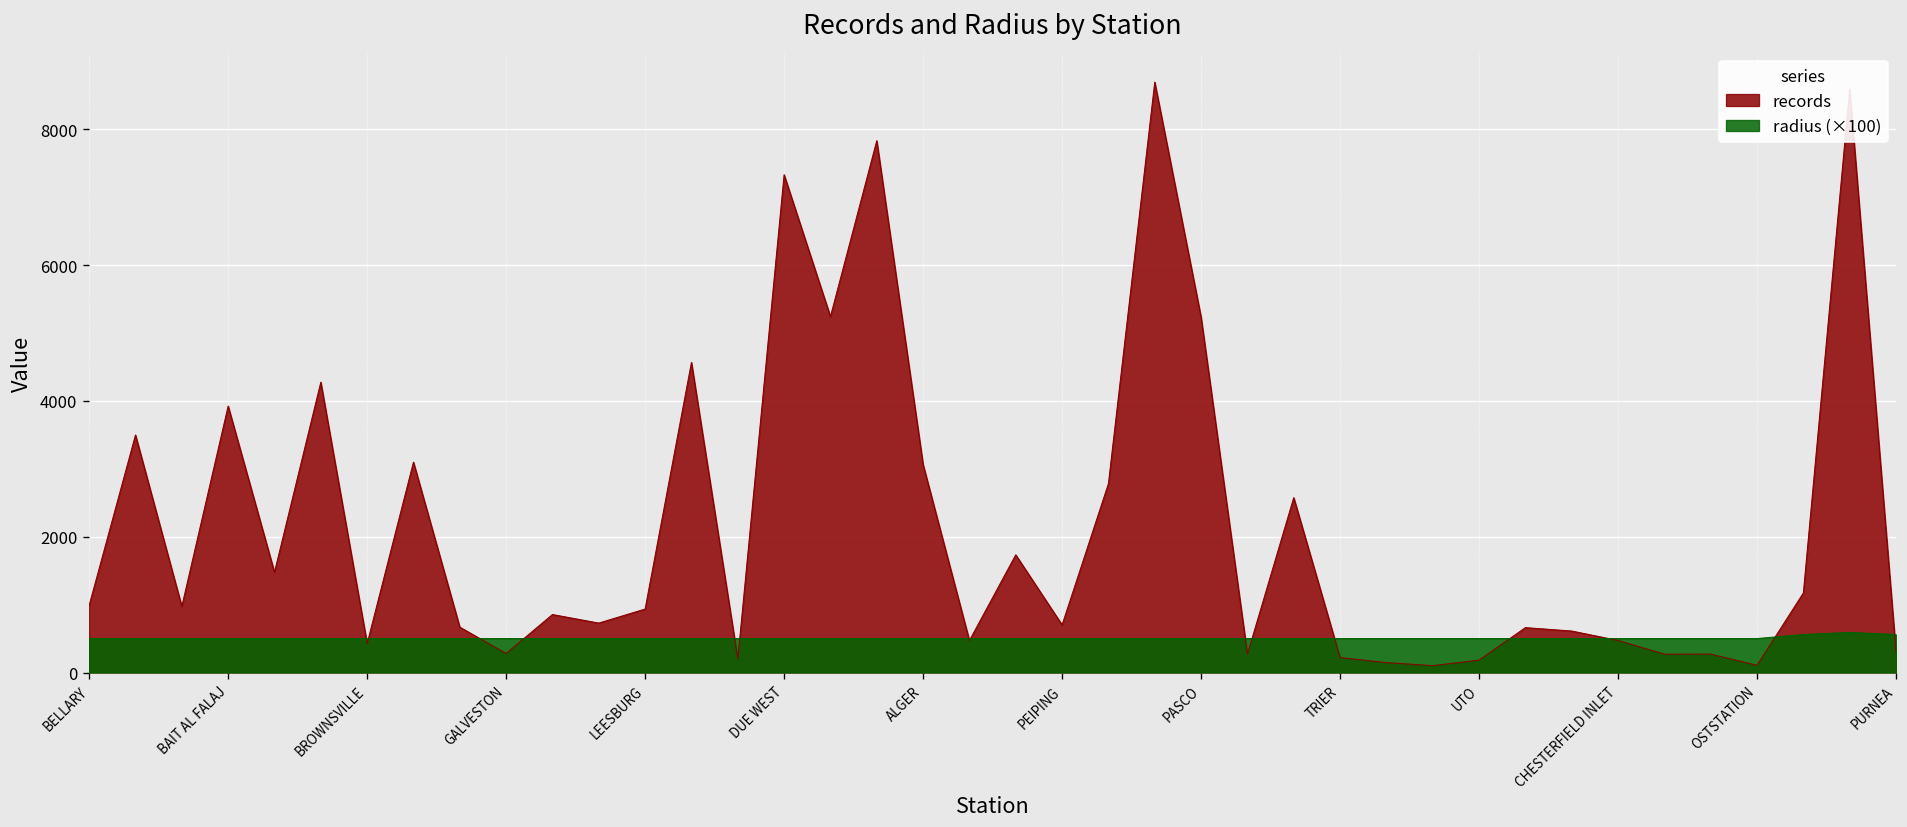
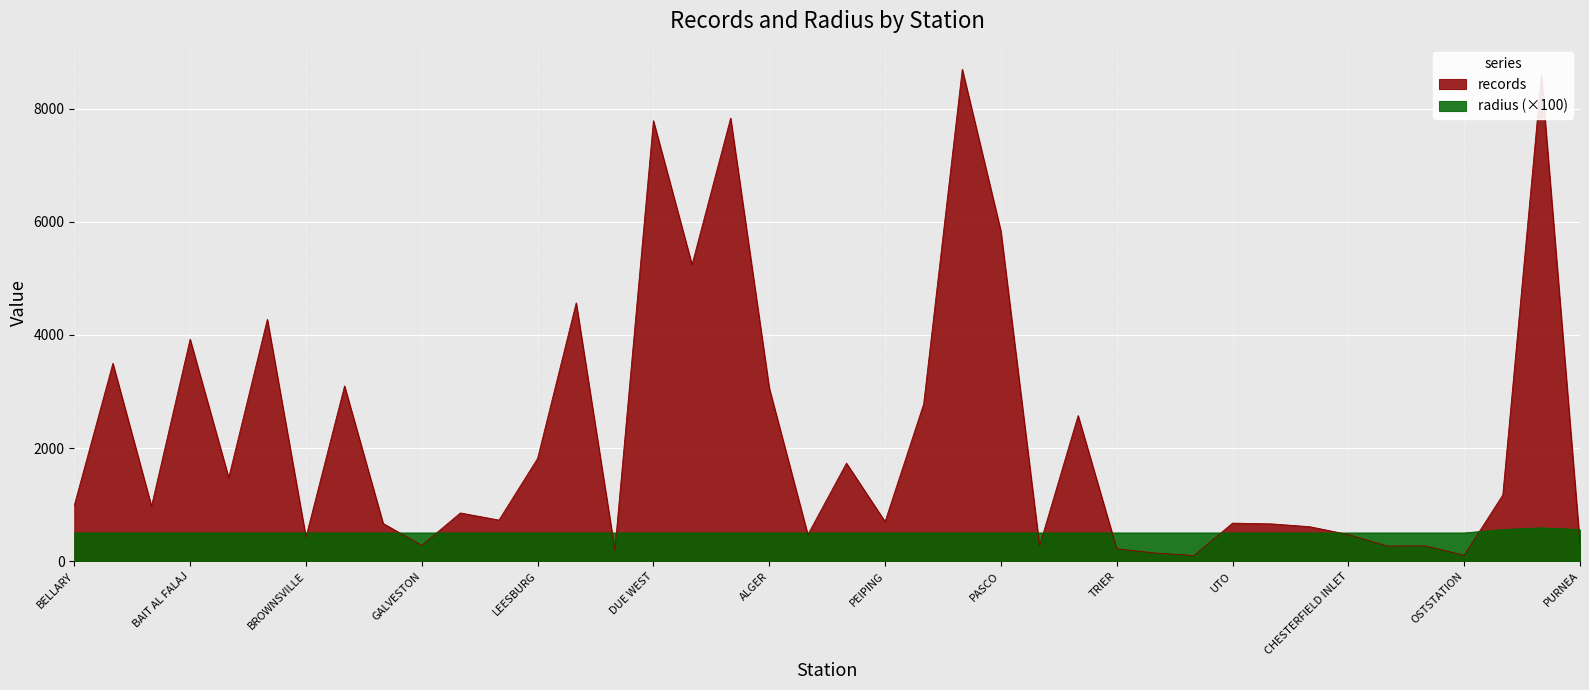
  {
    "records": {
      "BELLARY": 1000,
      "BAIT AL FALAJ": 3900,
      "BROWNSVILLE": 400,
      "GALVESTON": 300,
-     "LEESBURG": 900,
-     "DUE WEST": 7300,
+     "LEESBURG": 1800,
+     "DUE WEST": 7800,
      "ALGER": 3100,
      "PEIPING": 700,
-     "PASCO": 5200,
+     "PASCO": 5800,
      "TRIER": 200,
-     "UTO": 200,
+     "UTO": 700,
      "OSTSTATION": 100,
      "PURNEA": 300
    },
    "radius (×100)": {
      "BELLARY": 500,
      "BAIT AL FALAJ": 500,
      "BROWNSVILLE": 500,
      "GALVESTON": 500,
      "LEESBURG": 500,
      "DUE WEST": 500,
      "ALGER": 500,
      "PEIPING": 500,
      "PASCO": 500,
      "TRIER": 500,
      "UTO": 500,
      "OSTSTATION": 500,
      "PURNEA": 600
    }
  }
